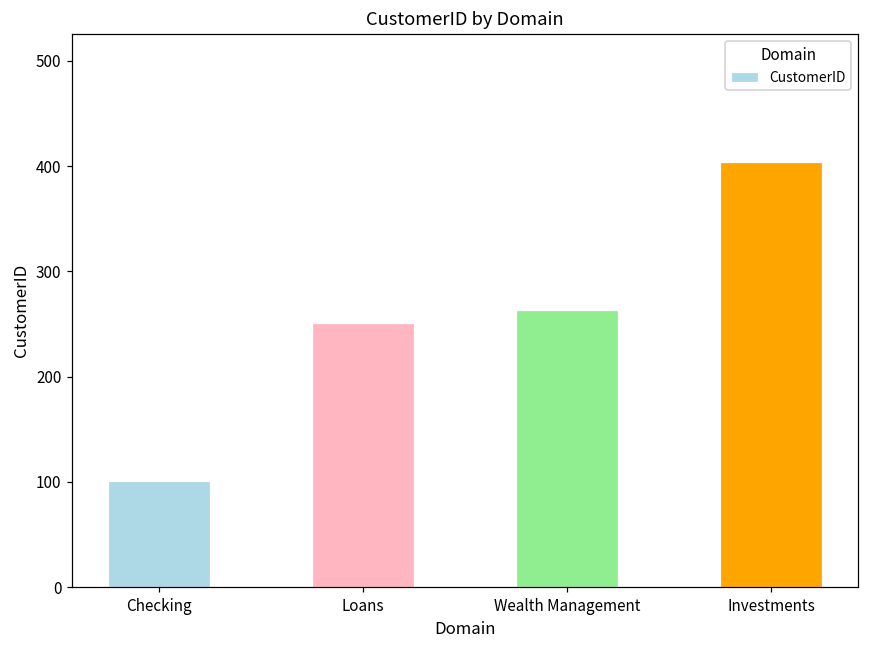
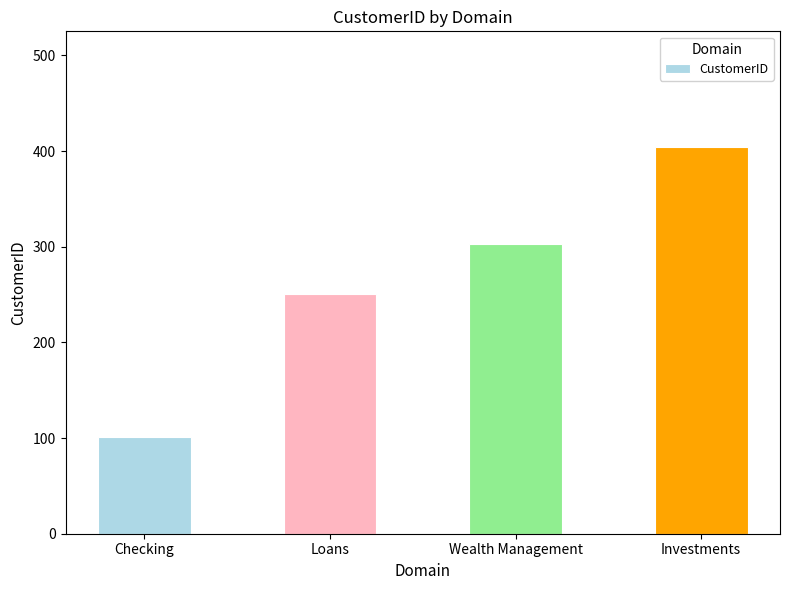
  {
    "Checking": 100,
    "Loans": 250,
-   "Wealth Management": 260,
+   "Wealth Management": 300,
    "Investments": 400
  }
